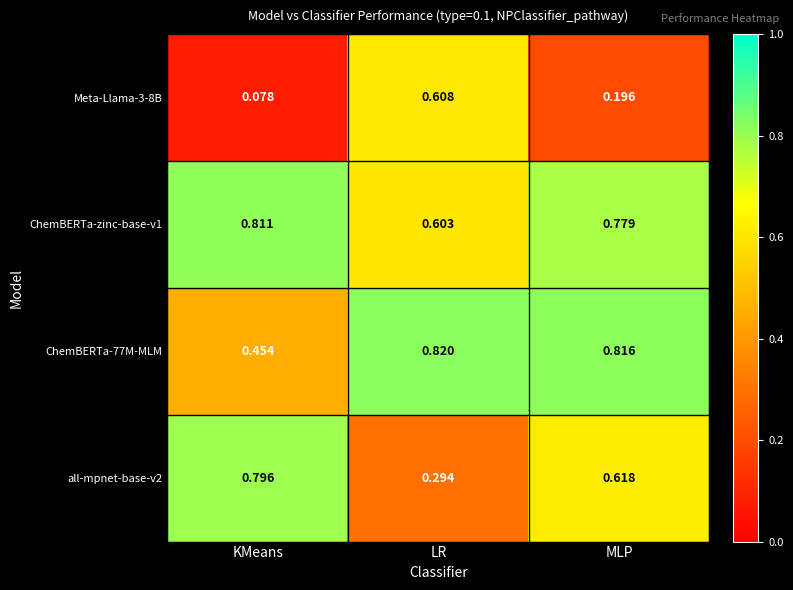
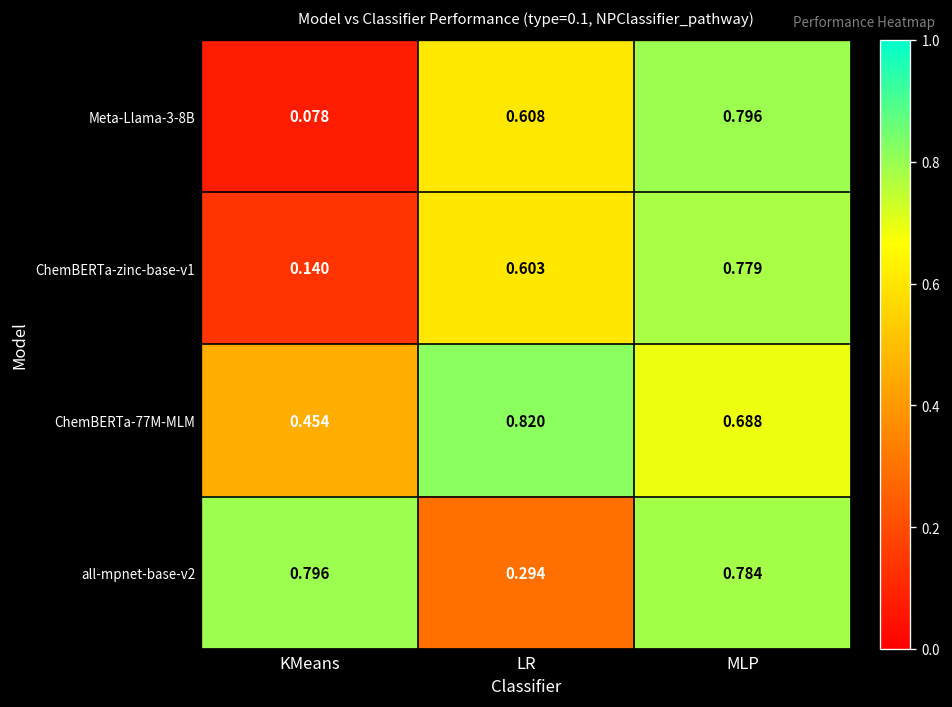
  {
    "Meta-Llama-3-8B": {
      "KMeans": 0.078,
      "LR": 0.608,
-     "MLP": 0.196
+     "MLP": 0.796
    },
    "ChemBERTa-zinc-base-v1": {
-     "KMeans": 0.811,
+     "KMeans": 0.140,
      "LR": 0.603,
      "MLP": 0.779
    },
    "ChemBERTa-77M-MLM": {
      "KMeans": 0.454,
      "LR": 0.820,
-     "MLP": 0.816
+     "MLP": 0.688
    },
    "all-mpnet-base-v2": {
      "KMeans": 0.796,
      "LR": 0.294,
-     "MLP": 0.618
+     "MLP": 0.784
    }
  }
